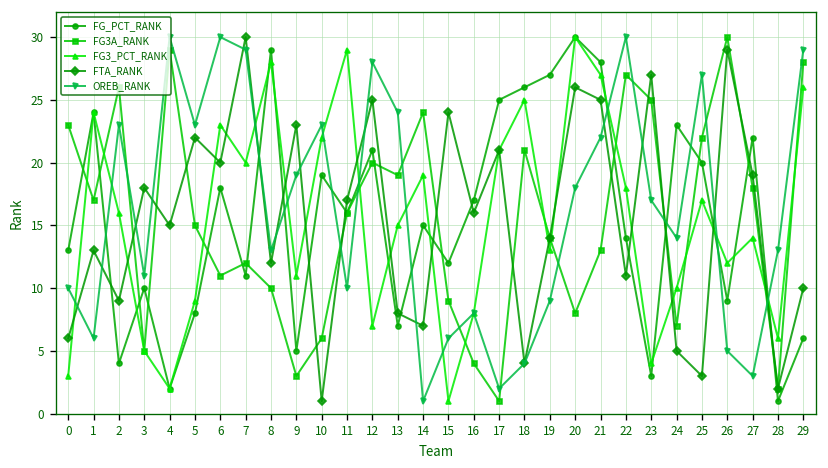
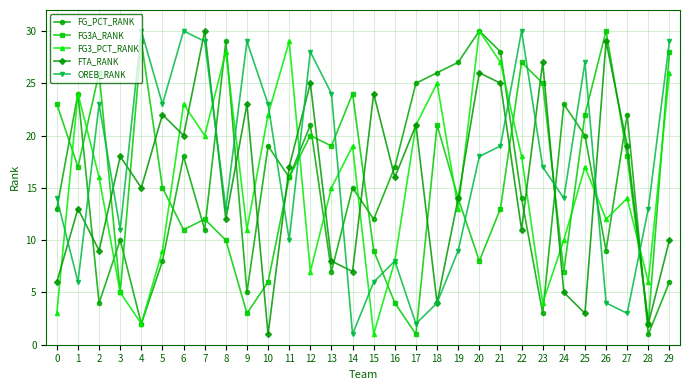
  {
    "OREB_RANK": {
-     "0": 10,
+     "0": 14,
      "1": 6,
      "2": 23,
      "3": 11,
      "5": 23,
      "6": 30,
      "7": 29,
      "8": 13,
-     "9": 19,
+     "9": 29,
      "10": 23,
      "11": 10,
      "12": 28,
      "13": 24,
      "14": 1,
      "15": 6,
      "17": 2,
      "19": 9,
      "20": 18,
-     "21": 22,
+     "21": 19,
      "22": 30,
      "23": 17,
      "24": 14,
      "25": 27,
-     "26": 5,
+     "26": 4,
      "27": 3,
      "28": 13,
      "29": 29
    }
  }
